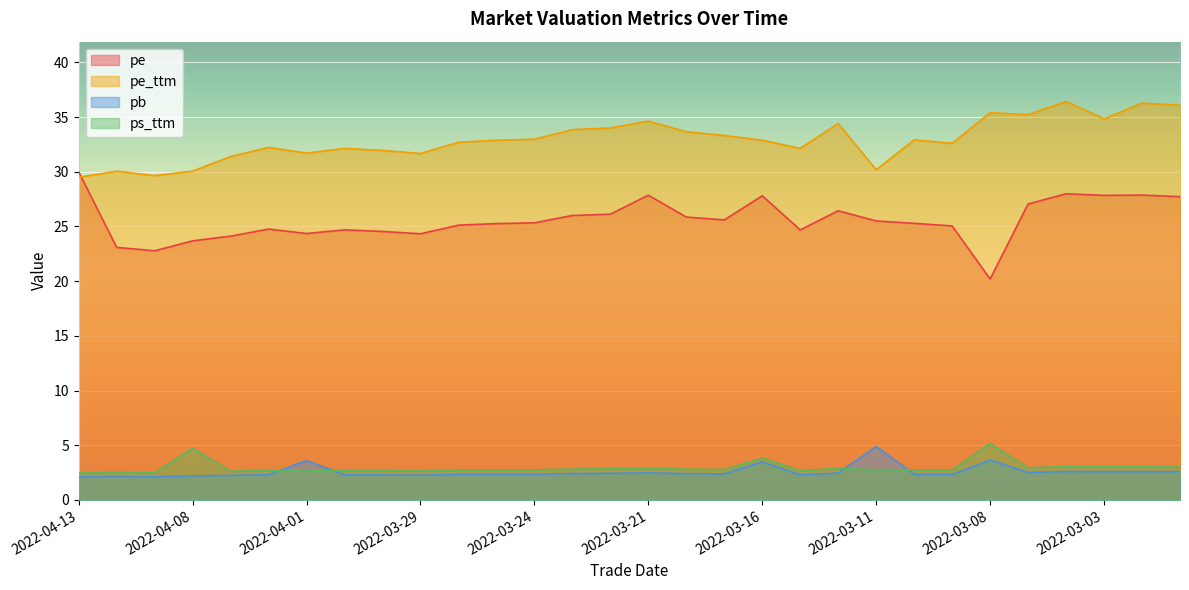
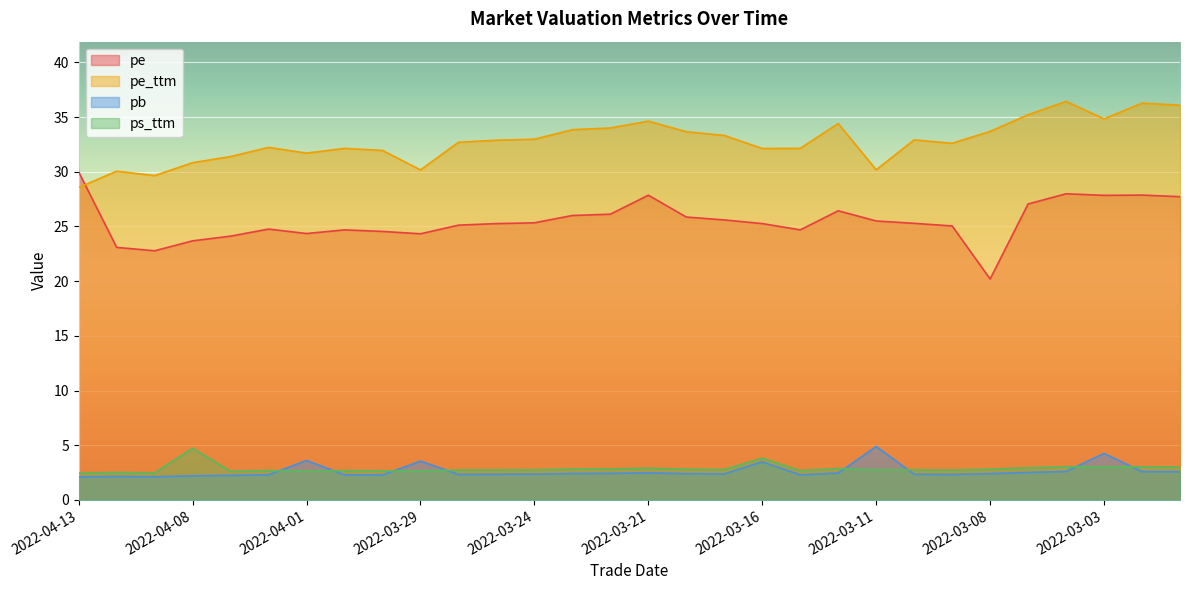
  {
    "pe": {
      "2022-04-13": 30.0,
      "2022-04-08": 23.7,
      "2022-04-01": 24.4,
      "2022-03-29": 24.3,
      "2022-03-24": 25.3,
      "2022-03-21": 27.9,
-     "2022-03-16": 27.8,
+     "2022-03-16": 25.3,
      "2022-03-11": 25.5,
      "2022-03-08": 20.2,
      "2022-03-03": 27.8
    },
    "pe_ttm": {
-     "2022-04-13": 29.5,
-     "2022-04-08": 30.1,
+     "2022-04-13": 28.6,
+     "2022-04-08": 30.8,
      "2022-04-01": 31.7,
-     "2022-03-29": 31.7,
+     "2022-03-29": 30.2,
      "2022-03-24": 33.0,
      "2022-03-21": 34.6,
-     "2022-03-16": 32.9,
+     "2022-03-16": 32.1,
      "2022-03-11": 30.2,
-     "2022-03-08": 35.4,
+     "2022-03-08": 33.7,
      "2022-03-03": 34.8
    },
    "pb": {
      "2022-04-13": 2.1,
      "2022-04-08": 2.2,
      "2022-04-01": 3.6,
-     "2022-03-29": 2.3,
+     "2022-03-29": 3.5,
      "2022-03-24": 2.4,
      "2022-03-21": 2.5,
      "2022-03-16": 3.5,
      "2022-03-11": 4.9,
-     "2022-03-08": 3.6,
-     "2022-03-03": 2.6
+     "2022-03-08": 2.4,
+     "2022-03-03": 4.3
    },
    "ps_ttm": {
      "2022-04-13": 2.5,
      "2022-04-08": 4.7,
      "2022-04-01": 2.6,
      "2022-03-29": 2.6,
      "2022-03-24": 2.8,
      "2022-03-21": 2.9,
      "2022-03-16": 3.8,
      "2022-03-11": 2.8,
-     "2022-03-08": 5.2,
+     "2022-03-08": 2.8,
      "2022-03-03": 3.0
    }
  }
